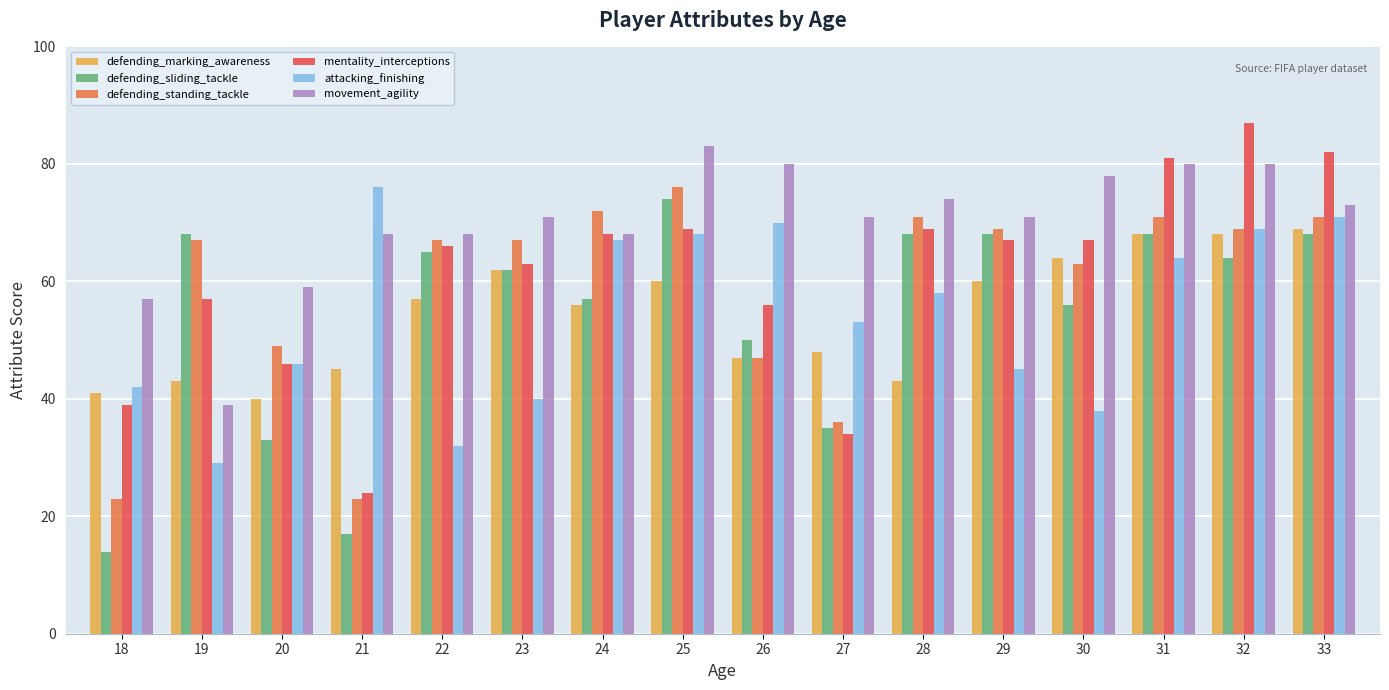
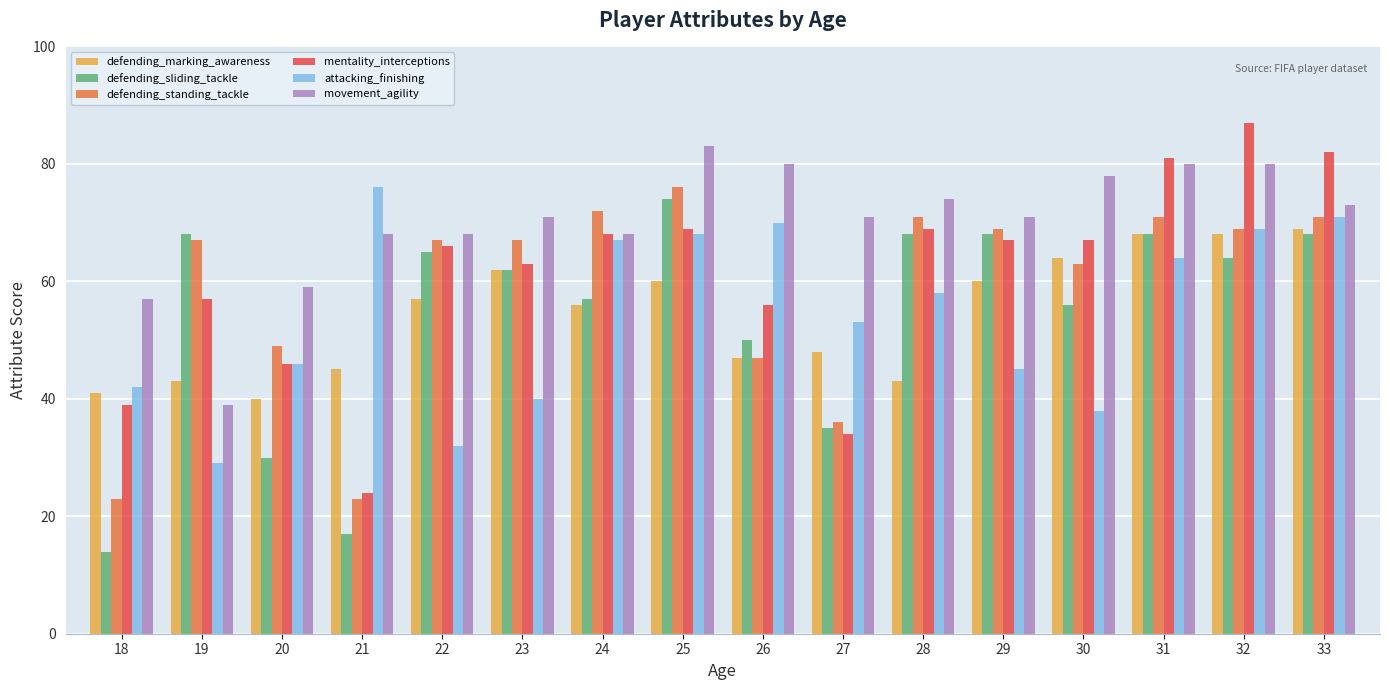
  {
    "defending_sliding_tackle": {
      "18": 14,
      "19": 68,
-     "20": 33,
+     "20": 30,
      "21": 17,
      "22": 65,
      "23": 62,
      "24": 57,
      "25": 74,
      "26": 50,
      "27": 35,
      "28": 68,
      "29": 68,
      "30": 56,
      "31": 68,
      "32": 64,
      "33": 68
    },
    "attacking_finishing": {
      "18": 42,
      "19": 29,
      "20": 46,
      "21": 76,
      "22": 32,
      "23": 40,
      "24": 67,
      "25": 68,
      "26": 70,
      "27": 53,
      "28": 58,
      "29": 45,
      "30": 38,
      "31": 64,
      "32": 69,
      "33": 71
    },
    "movement_agility": {
      "18": 57,
      "19": 39,
      "20": 59,
      "21": 68,
      "22": 68,
      "23": 71,
      "24": 68,
      "25": 83,
      "26": 80,
      "27": 71,
      "28": 74,
      "29": 71,
      "30": 78,
      "31": 80,
      "32": 80,
      "33": 73
    }
  }
